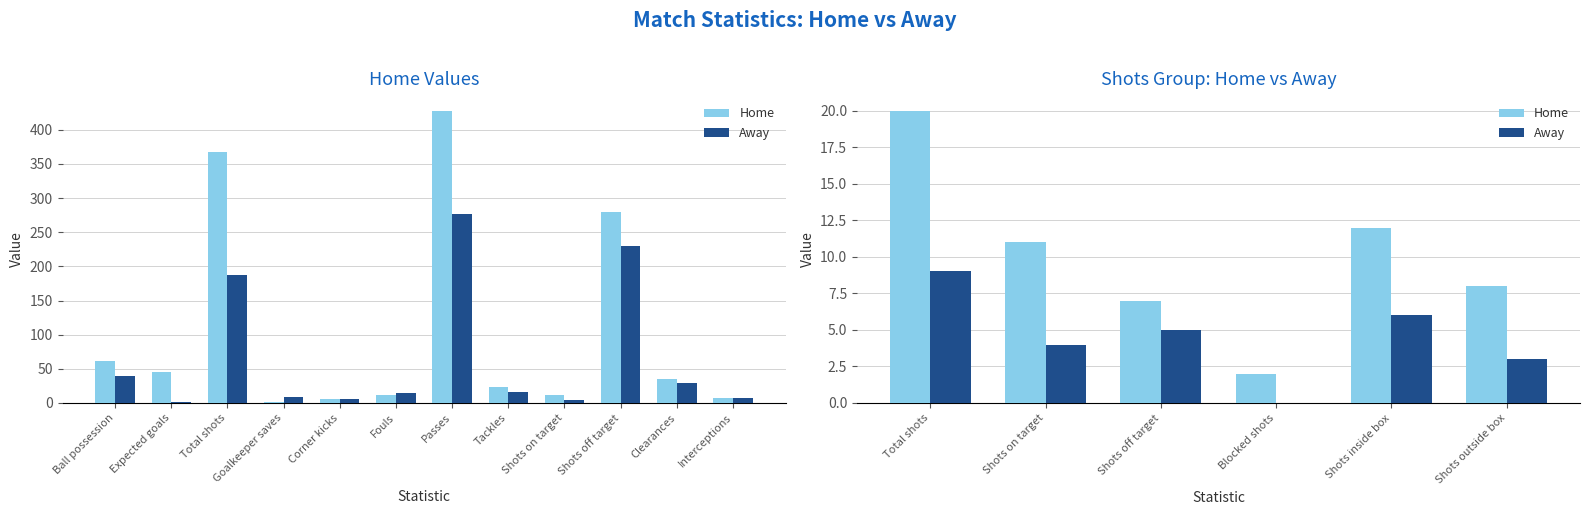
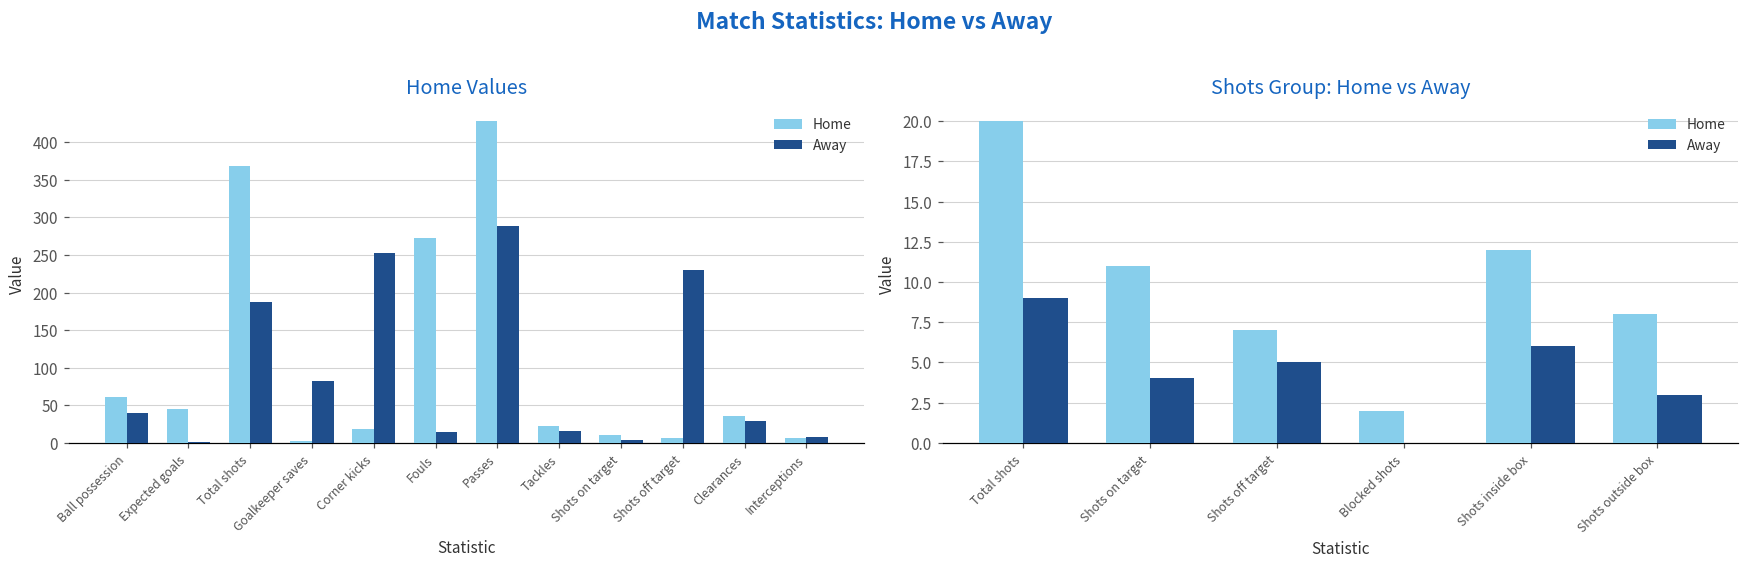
  {
    "Home Values": {
      "Home": {
        "Ball possession": 60,
        "Expected goals": 40,
        "Total shots": 370,
-       "Corner kicks": 10,
-       "Fouls": 10,
+       "Corner kicks": 20,
+       "Fouls": 270,
        "Passes": 430,
        "Tackles": 20,
        "Shots on target": 10,
-       "Shots off target": 280,
+       "Shots off target": 10,
        "Clearances": 40,
        "Interceptions": 10
      },
      "Away": {
        "Ball possession": 40,
        "Total shots": 190,
-       "Goalkeeper saves": 10,
-       "Corner kicks": 10,
+       "Goalkeeper saves": 80,
+       "Corner kicks": 250,
        "Fouls": 10,
-       "Passes": 280,
+       "Passes": 290,
        "Tackles": 20,
        "Shots on target": 0,
        "Shots off target": 230,
        "Clearances": 30,
        "Interceptions": 10
      }
    },
    "Shots Group: Home vs Away": {
      "Home": {
        "Total shots": 20.0,
        "Shots on target": 11.0,
        "Shots off target": 7.0,
        "Blocked shots": 2.0,
        "Shots inside box": 12.0,
        "Shots outside box": 8.0
      },
      "Away": {
        "Total shots": 9.0,
        "Shots on target": 4.0,
        "Shots off target": 5.0,
        "Blocked shots": 0.0,
        "Shots inside box": 6.0,
        "Shots outside box": 3.0
      }
    }
  }
